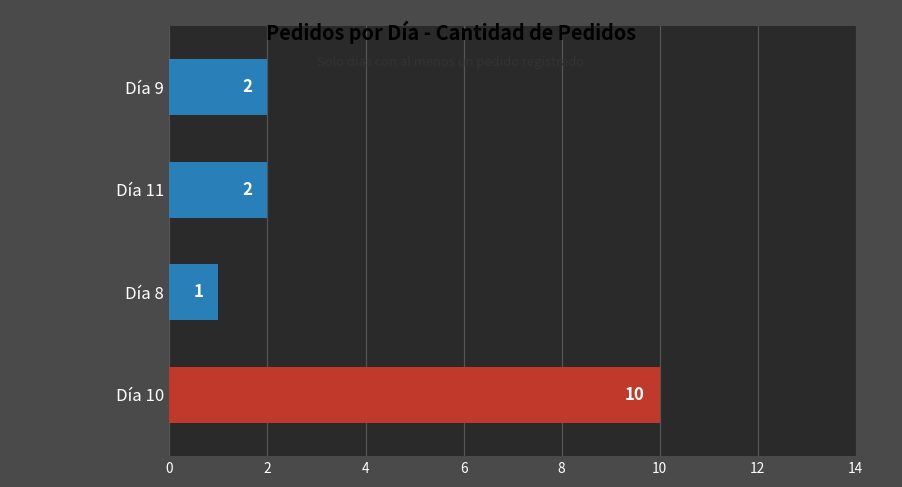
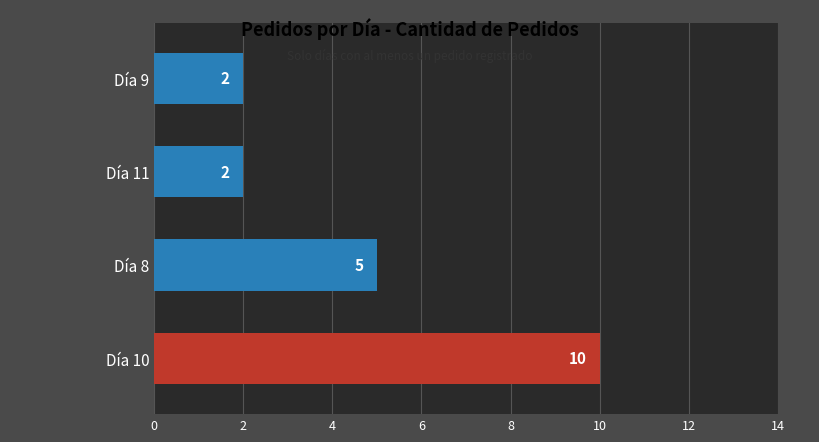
  {
    "Día 9": 2,
    "Día 11": 2,
-   "Día 8": 1,
+   "Día 8": 5,
    "Día 10": 10
  }
